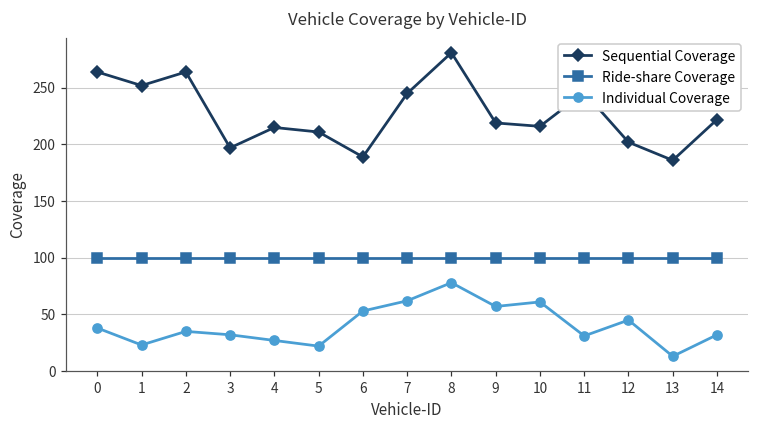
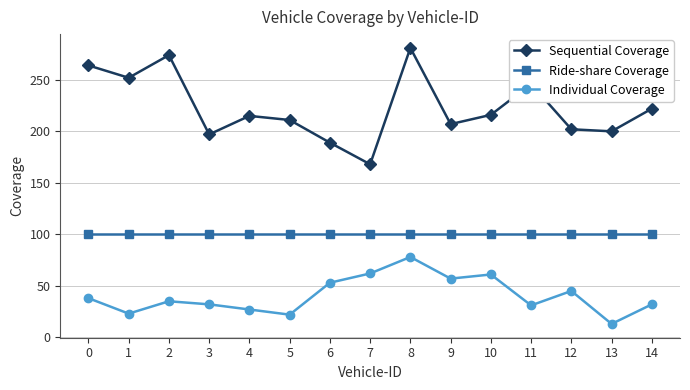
  {
    "Sequential Coverage": {
      "0": 264,
      "1": 252,
-     "2": 264,
+     "2": 274,
      "3": 197,
      "4": 215,
      "5": 211,
      "6": 189,
-     "7": 245,
+     "7": 168,
      "8": 281,
-     "9": 219,
+     "9": 207,
      "10": 216,
      "12": 202,
-     "13": 186,
+     "13": 200,
      "14": 222
    },
    "Ride-share Coverage": {
      "0": 100,
      "1": 100,
      "2": 100,
      "3": 100,
      "4": 100,
      "5": 100,
      "6": 100,
      "7": 100,
      "8": 100,
      "9": 100,
      "10": 100,
      "11": 100,
      "12": 100,
      "13": 100,
      "14": 100
    },
    "Individual Coverage": {
      "0": 38,
      "1": 23,
      "2": 35,
      "3": 32,
      "4": 27,
      "5": 22,
      "6": 53,
      "7": 62,
      "8": 78,
      "9": 57,
      "10": 61,
      "11": 31,
      "12": 45,
      "13": 13,
      "14": 32
    }
  }
